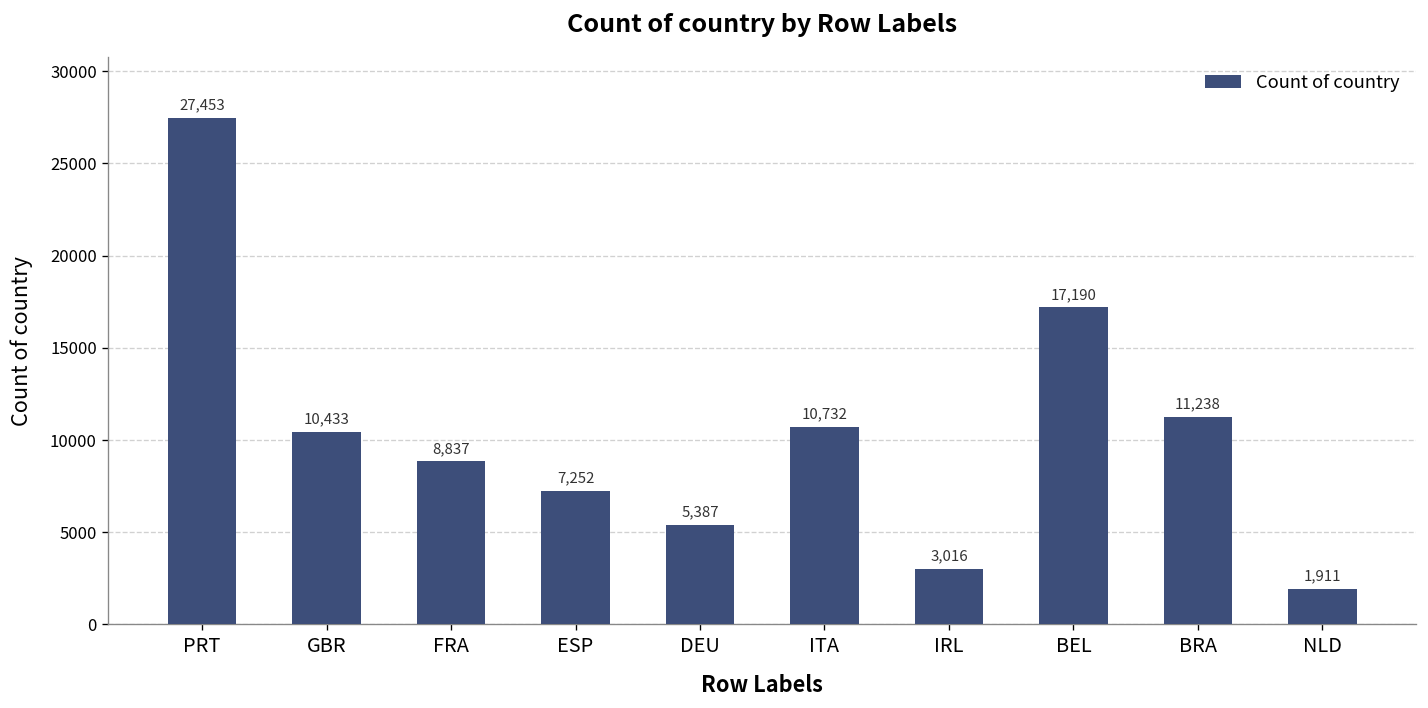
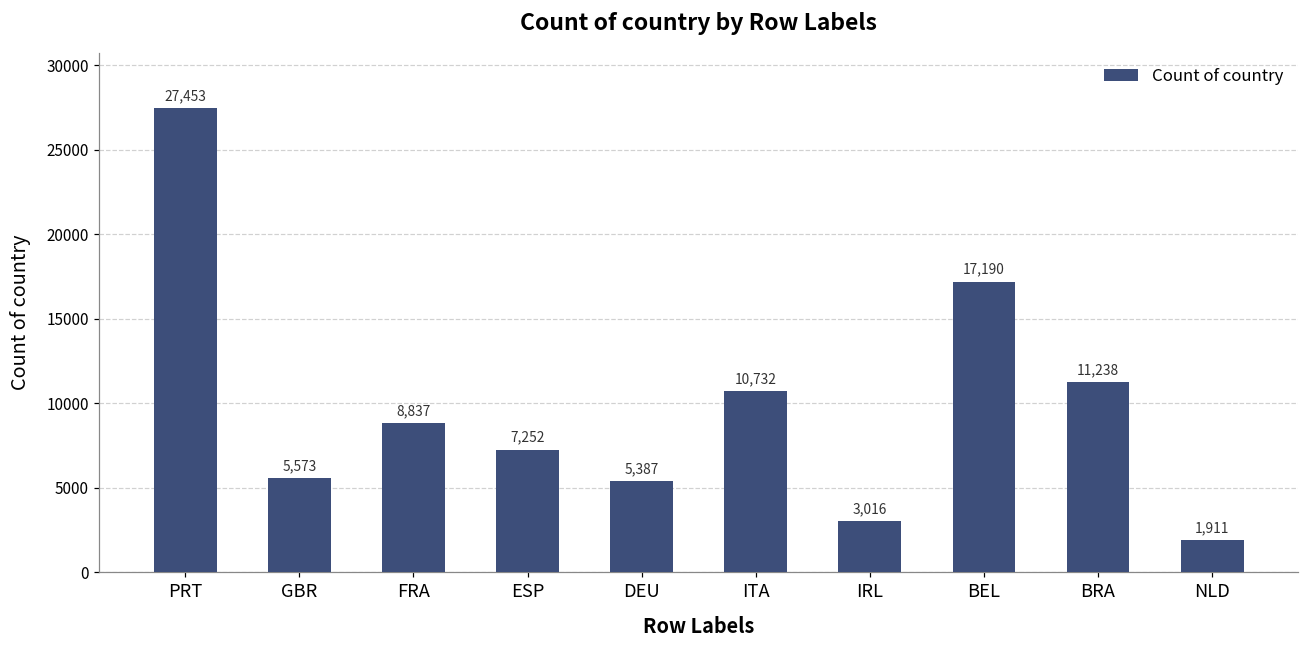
  {
    "PRT": "27,453",
-   "GBR": "10,433",
+   "GBR": "5,573",
    "FRA": "8,837",
    "ESP": "7,252",
    "DEU": "5,387",
    "ITA": "10,732",
    "IRL": "3,016",
    "BEL": "17,190",
    "BRA": "11,238",
    "NLD": "1,911"
  }
